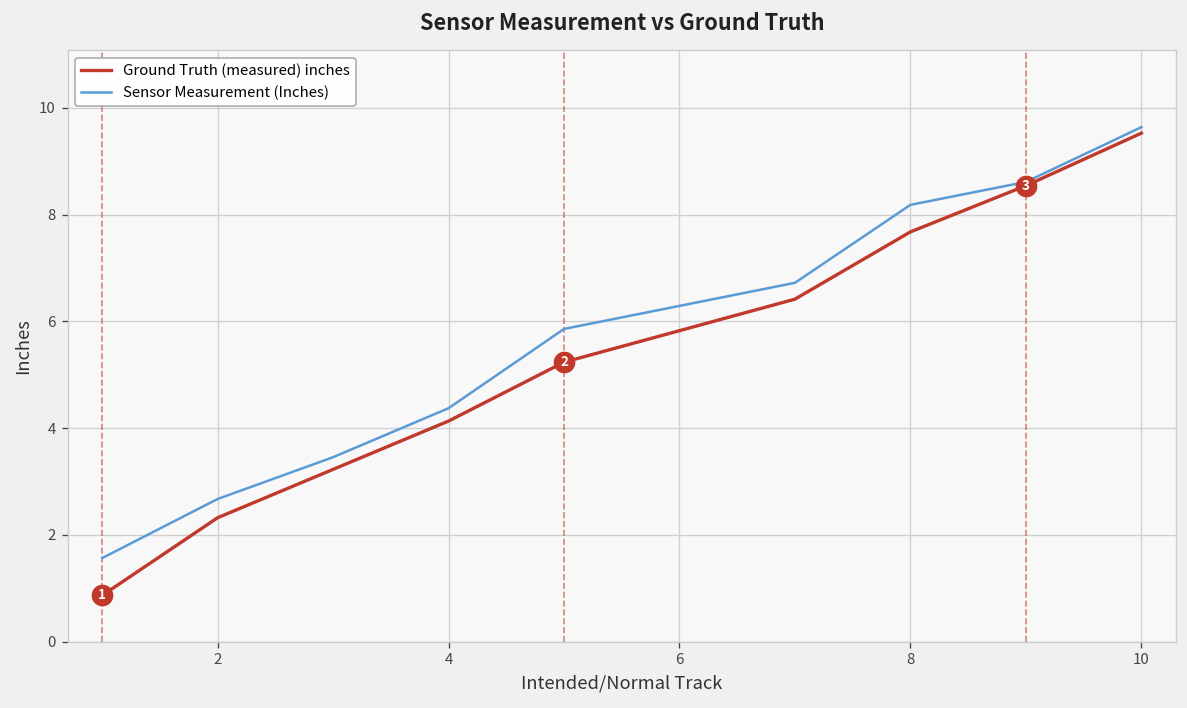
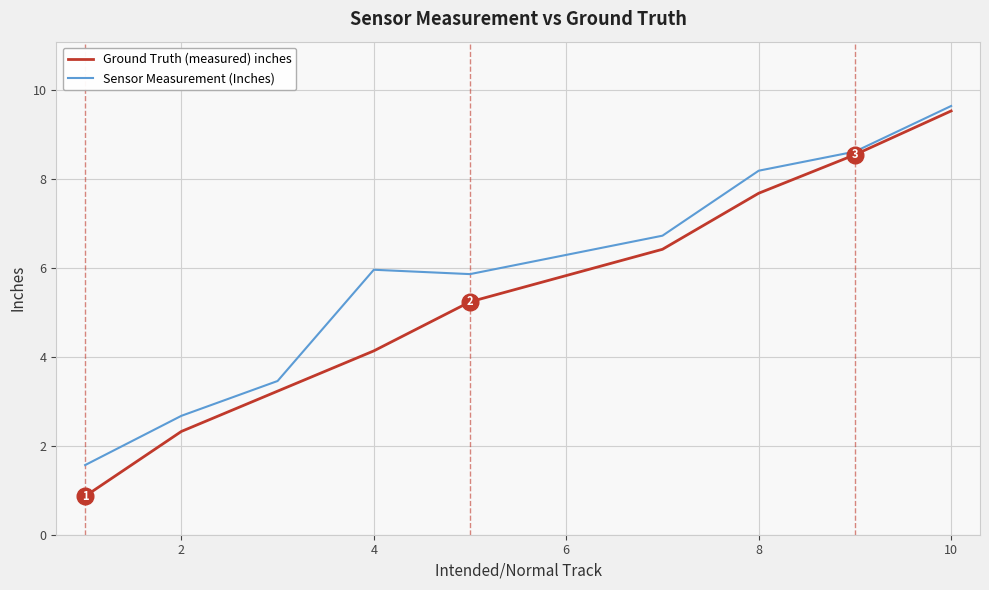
  {
    "Sensor Measurement (Inches)": {
      "2": 2.7,
-     "4": 4.4,
+     "4": 6.0,
      "8": 8.2,
      "10": 9.6
    }
  }
